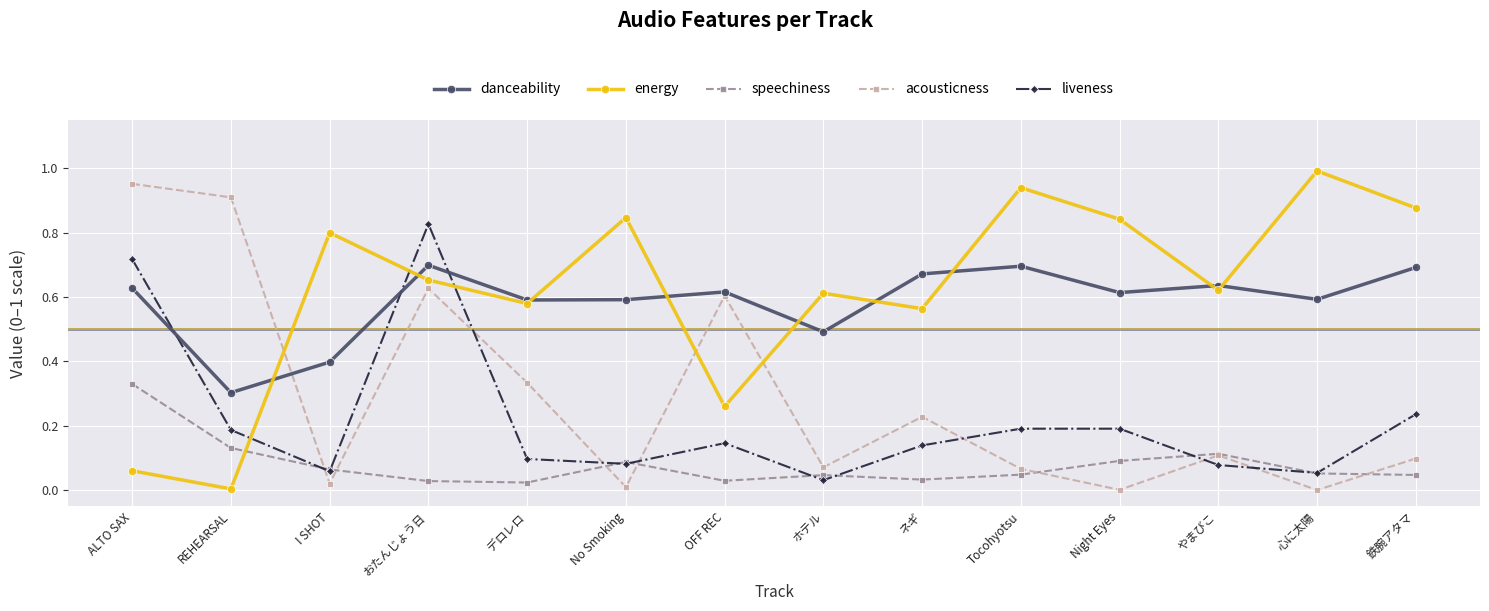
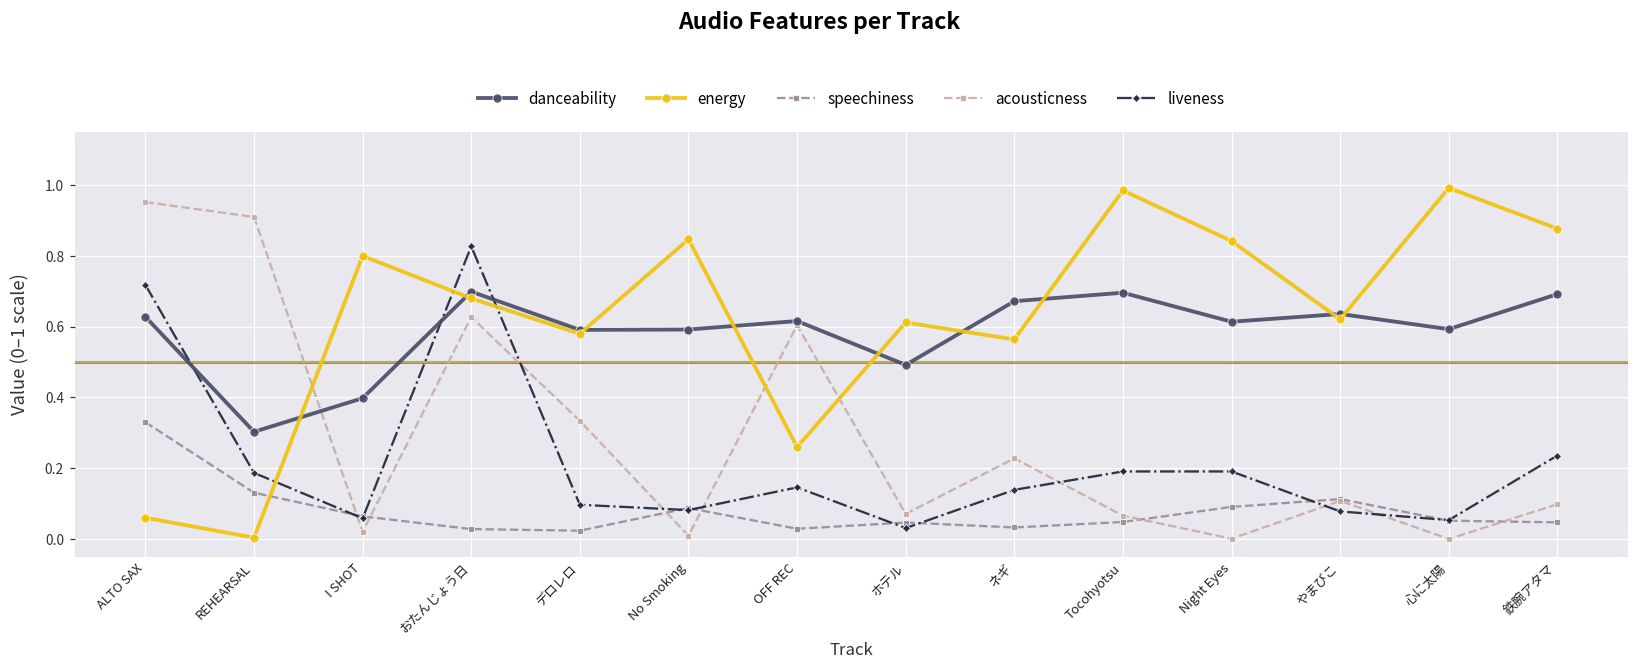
  {
    "danceability": {
      "ALTO SAX": 0.63,
      "REHEARSAL": 0.30,
      "I SHOT": 0.40,
      "おたんじょう日": 0.70,
      "デロレロ": 0.59,
      "No Smoking": 0.59,
      "OFF REC": 0.62,
      "ホテル": 0.49,
      "ネギ": 0.67,
      "Tocohyotsu": 0.70,
      "Night Eyes": 0.61,
      "やまびこ": 0.64,
      "心に太陽": 0.59,
      "鉄腕アタマ": 0.69
    },
    "energy": {
      "ALTO SAX": 0.06,
      "REHEARSAL": 0.00,
      "I SHOT": 0.80,
-     "おたんじょう日": 0.65,
+     "おたんじょう日": 0.68,
      "デロレロ": 0.58,
      "No Smoking": 0.85,
      "OFF REC": 0.26,
      "ホテル": 0.61,
      "ネギ": 0.56,
-     "Tocohyotsu": 0.94,
+     "Tocohyotsu": 0.99,
      "Night Eyes": 0.84,
      "やまびこ": 0.62,
      "心に太陽": 0.99,
      "鉄腕アタマ": 0.88
    },
    "liveness": {
      "ALTO SAX": 0.72,
      "REHEARSAL": 0.19,
      "おたんじょう日": 0.83,
      "デロレロ": 0.10,
      "OFF REC": 0.15,
      "ホテル": 0.03,
      "ネギ": 0.14,
      "Tocohyotsu": 0.19,
      "Night Eyes": 0.19,
      "やまびこ": 0.08,
      "鉄腕アタマ": 0.24
    }
  }
